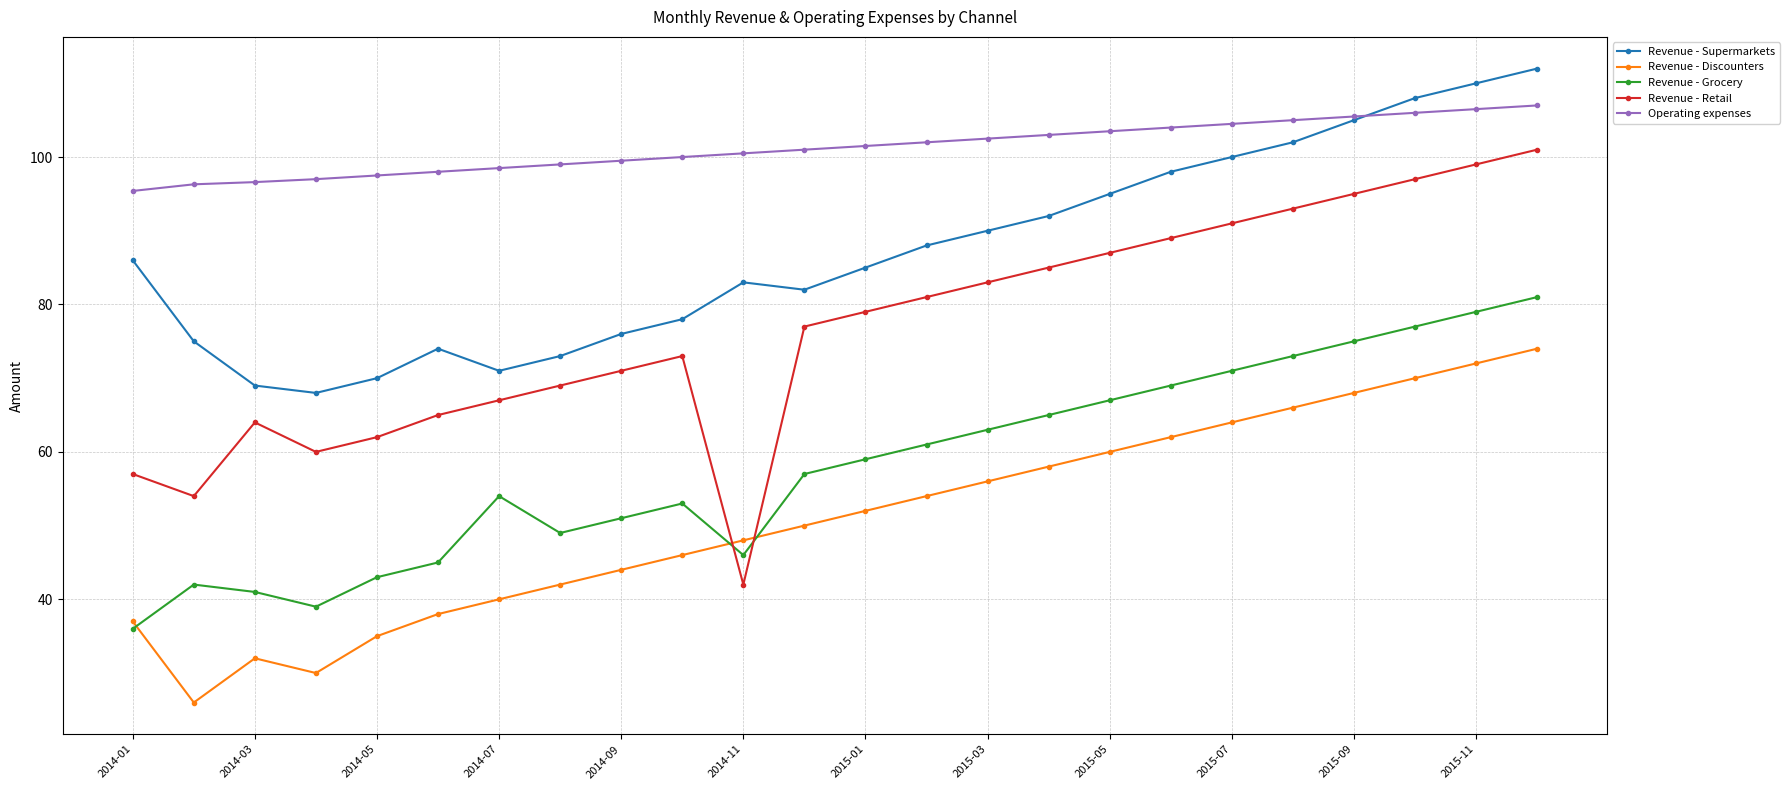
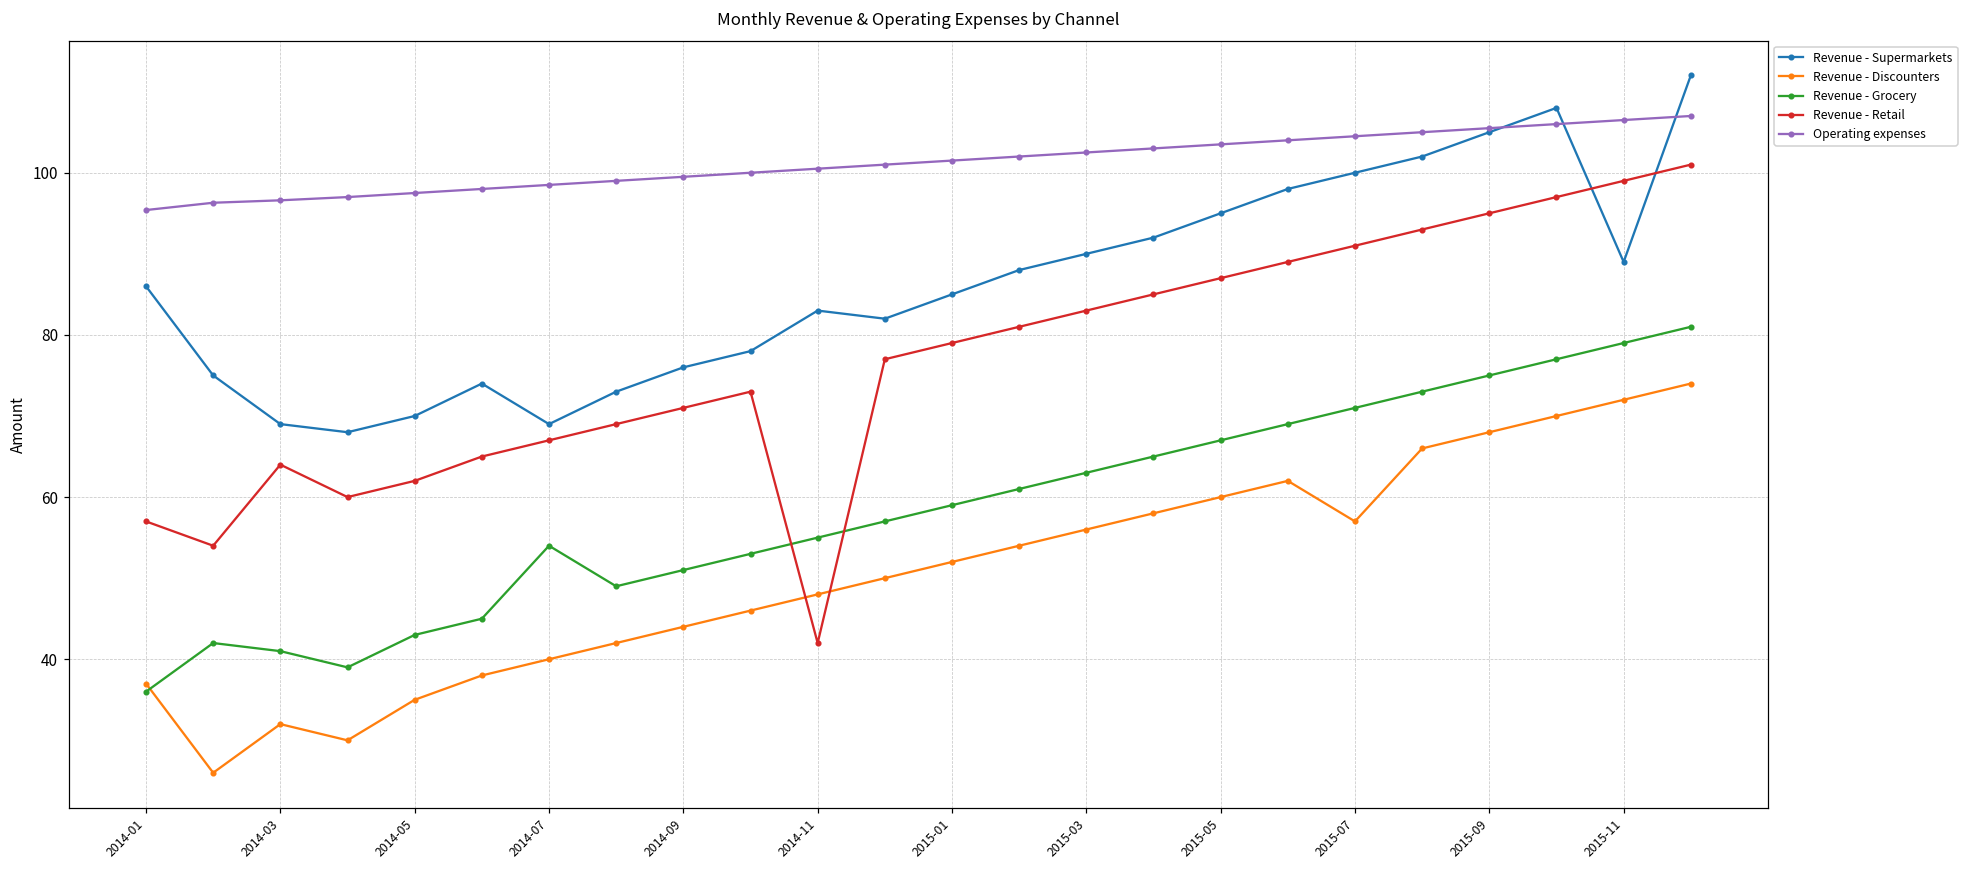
  {
    "Revenue - Supermarkets": {
      "2014-01": 86,
      "2014-03": 69,
      "2014-05": 70,
-     "2014-07": 71,
+     "2014-07": 69,
      "2014-09": 76,
      "2014-11": 83,
      "2015-01": 85,
      "2015-03": 90,
      "2015-05": 95,
      "2015-07": 100,
      "2015-09": 105,
-     "2015-11": 110
+     "2015-11": 89
    },
    "Revenue - Discounters": {
      "2014-01": 37,
      "2014-03": 32,
      "2014-05": 35,
      "2014-07": 40,
      "2014-09": 44,
      "2014-11": 48,
      "2015-01": 52,
      "2015-03": 56,
      "2015-05": 60,
-     "2015-07": 64,
+     "2015-07": 57,
      "2015-09": 68,
      "2015-11": 72
    },
    "Revenue - Grocery": {
      "2014-01": 36,
      "2014-03": 41,
      "2014-05": 43,
      "2014-07": 54,
      "2014-09": 51,
-     "2014-11": 46,
+     "2014-11": 55,
      "2015-01": 59,
      "2015-03": 63,
      "2015-05": 67,
      "2015-07": 71,
      "2015-09": 75,
      "2015-11": 79
    },
    "Revenue - Retail": {
      "2014-01": 57,
      "2014-03": 64,
      "2014-05": 62,
      "2014-07": 67,
      "2014-09": 71,
      "2014-11": 42,
      "2015-01": 79,
      "2015-03": 83,
      "2015-05": 87,
      "2015-07": 91,
      "2015-09": 95,
      "2015-11": 99
    },
    "Operating expenses": {
      "2014-01": 95,
      "2014-03": 97,
      "2014-05": 98,
      "2014-07": 99,
      "2014-09": 100,
      "2014-11": 101,
      "2015-01": 102,
      "2015-03": 103,
      "2015-05": 104,
      "2015-07": 105,
      "2015-09": 106,
      "2015-11": 107
    }
  }
